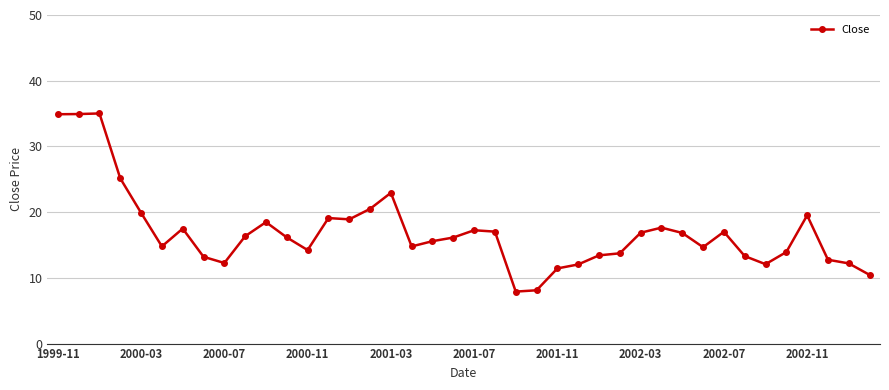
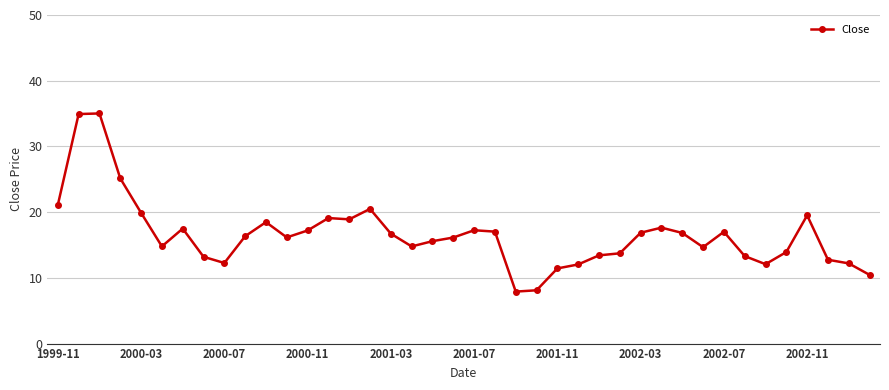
  {
-   "1999-11": 35,
+   "1999-11": 21,
    "2000-03": 20,
    "2000-07": 12,
-   "2000-11": 14,
-   "2001-03": 23,
+   "2000-11": 17,
+   "2001-03": 17,
    "2001-07": 17,
    "2001-11": 11,
    "2002-03": 17,
    "2002-07": 17,
    "2002-11": 20
  }
